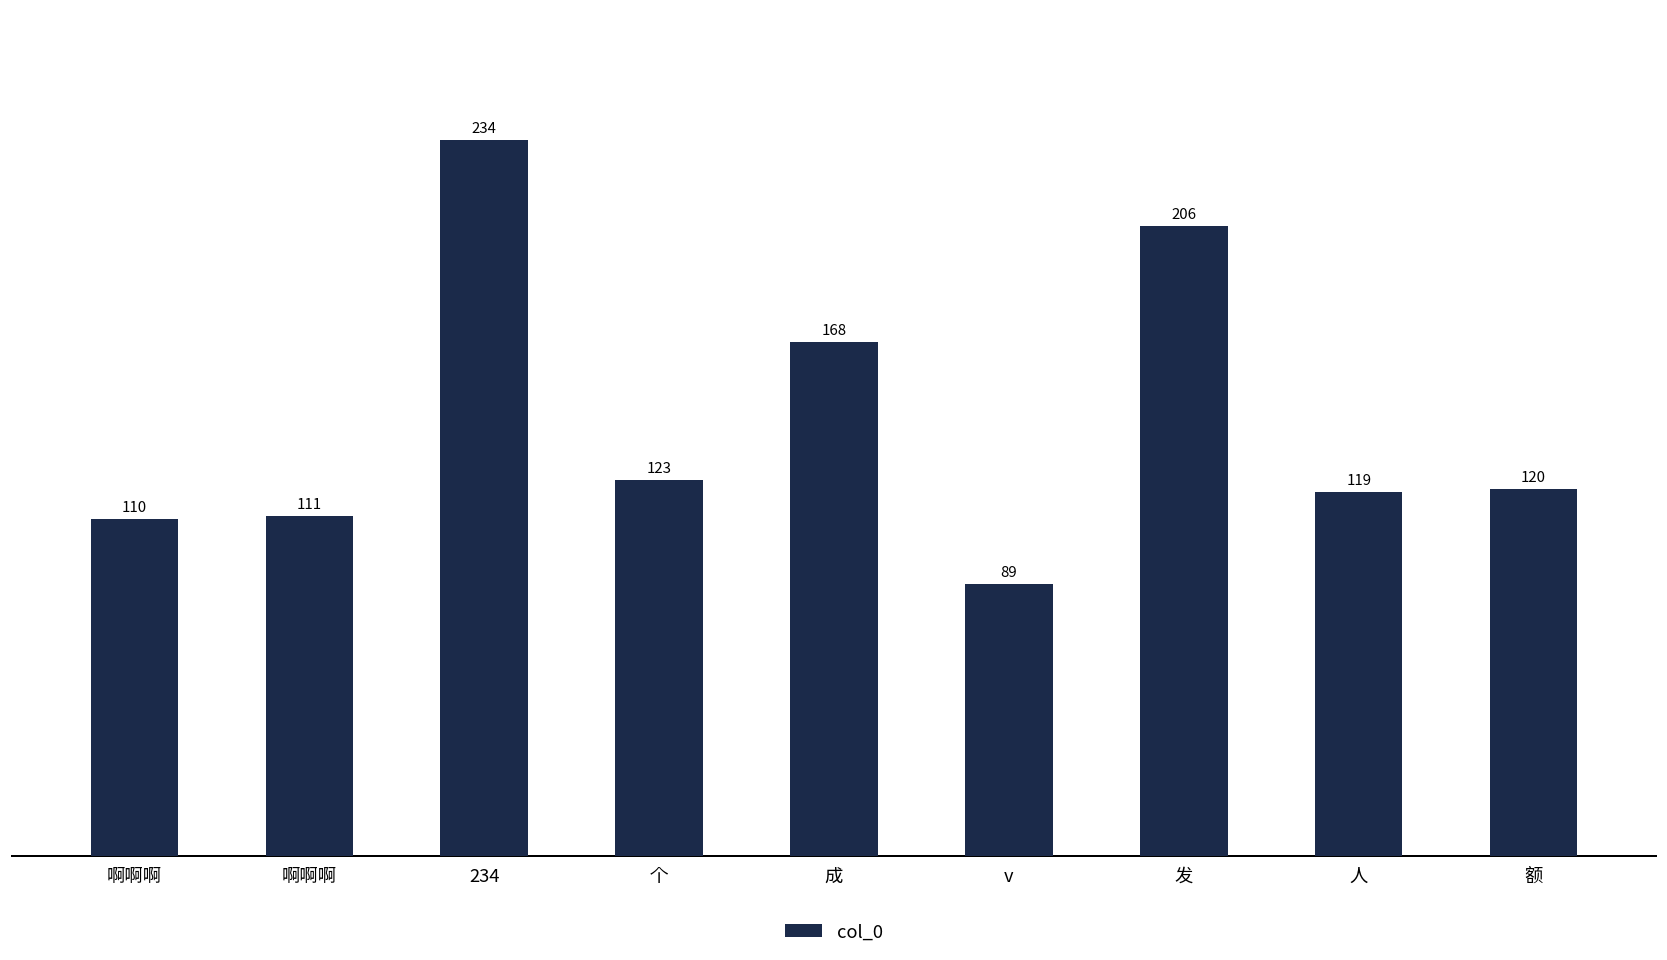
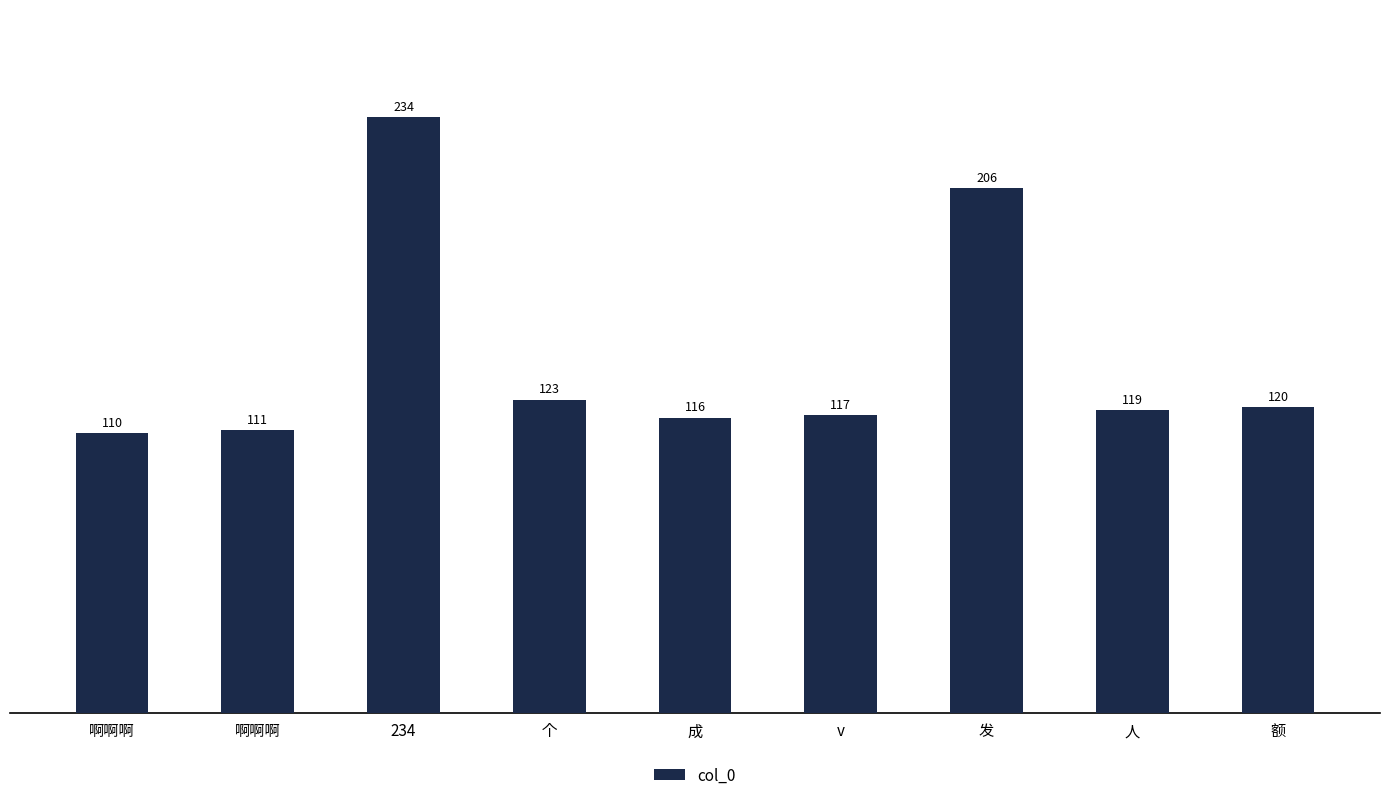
  {
    "234": 234,
    "个": 123,
-   "成": 168,
-   "v": 89,
+   "成": 116,
+   "v": 117,
    "发": 206,
    "人": 119,
    "额": 120
  }
